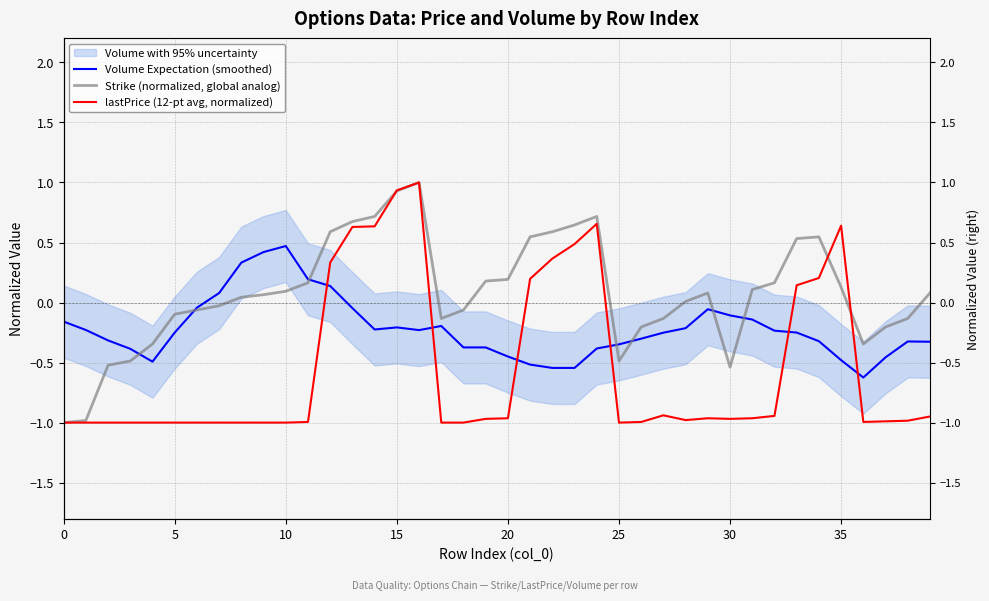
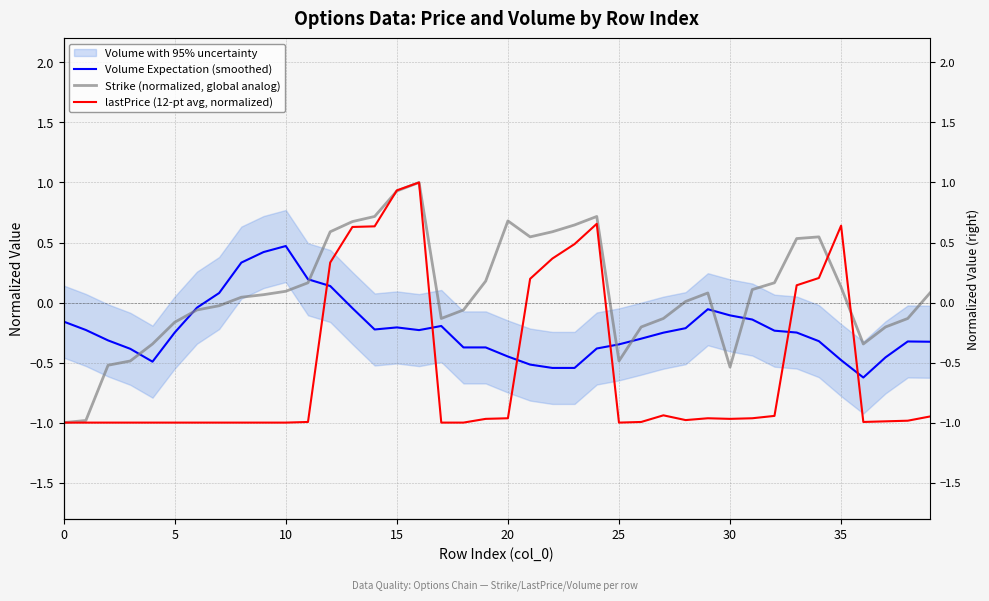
  {
    "Volume Expectation (smoothed)": {
      "0": -0.16,
      "5": -0.25,
      "10": 0.47,
      "15": -0.21,
      "20": -0.45,
      "25": -0.35,
      "30": -0.11,
      "35": -0.48
    },
    "Strike (normalized, global analog)": {
-     "5": -0.10,
+     "5": -0.16,
      "10": 0.09,
-     "20": 0.19,
+     "20": 0.68,
      "25": -0.49,
      "30": -0.54,
      "35": 0.13
    },
    "lastPrice (12-pt avg, normalized)": {
      "5": -1.00,
      "10": -1.00,
      "20": -0.96,
      "25": -1.00,
      "30": -0.97,
      "35": 0.64
    }
  }
